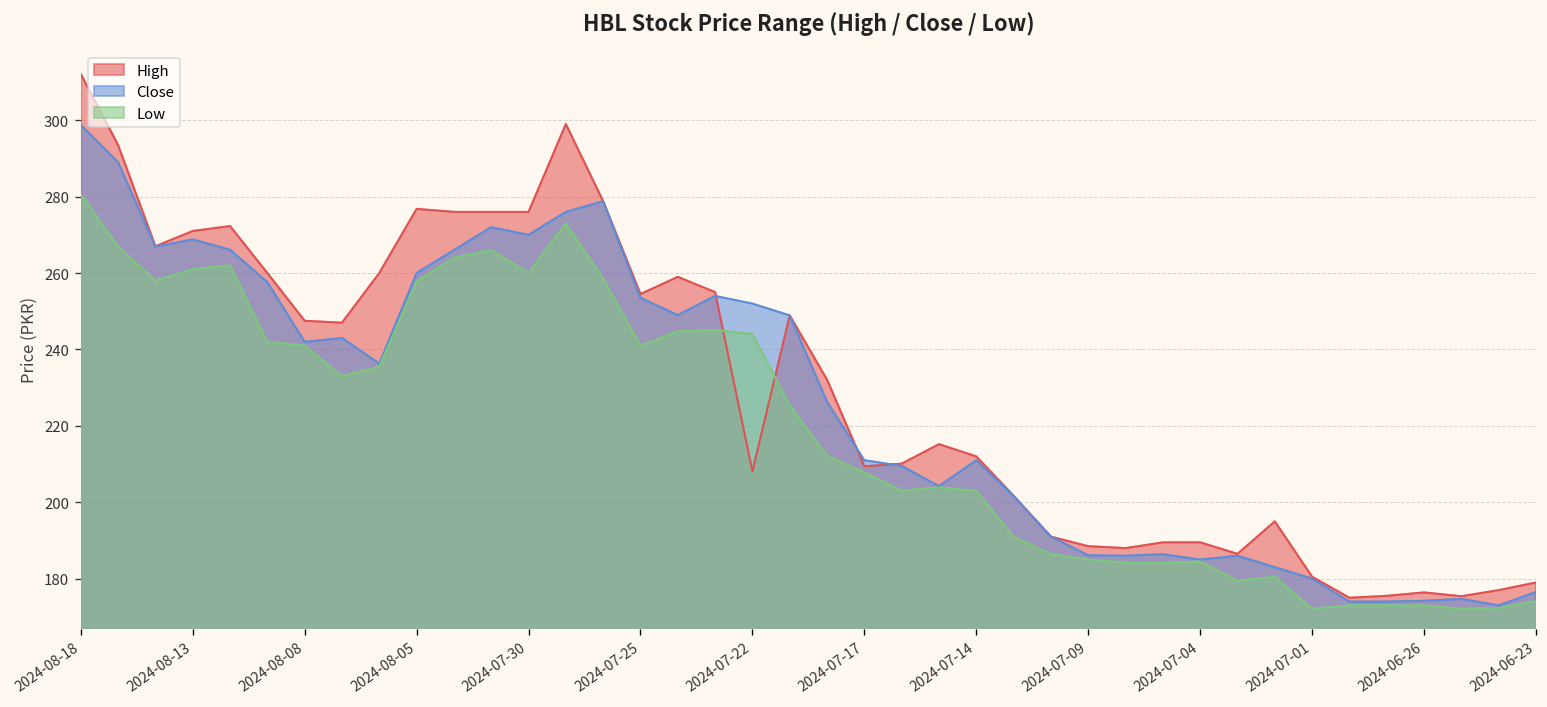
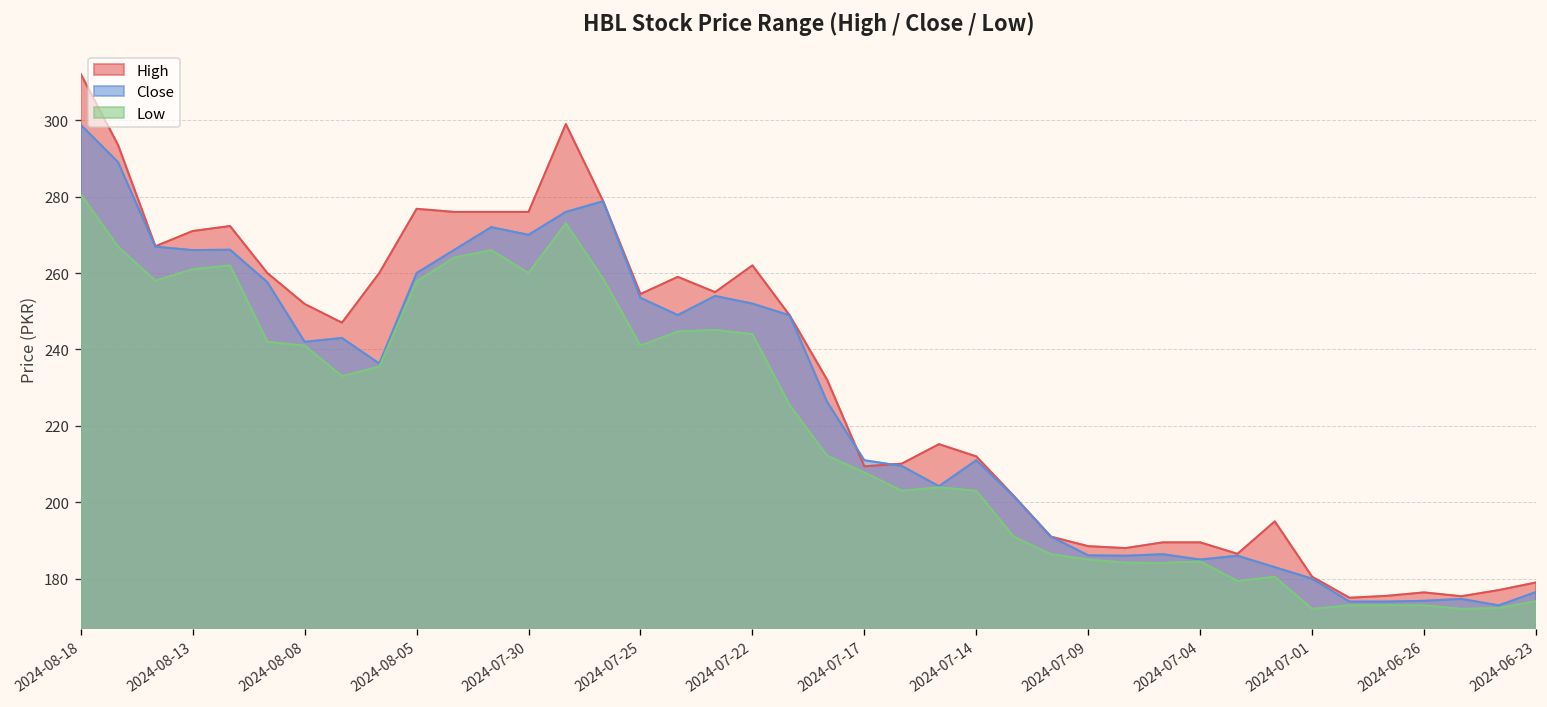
  {
    "High": {
      "2024-08-18": 312,
      "2024-08-13": 271,
-     "2024-08-08": 248,
+     "2024-08-08": 252,
      "2024-08-05": 277,
      "2024-07-30": 276,
      "2024-07-25": 255,
-     "2024-07-22": 208,
+     "2024-07-22": 262,
      "2024-07-17": 209,
      "2024-07-14": 212,
      "2024-07-09": 189,
      "2024-07-04": 190,
      "2024-06-26": 176,
      "2024-06-23": 179
    },
    "Close": {
      "2024-08-18": 299,
-     "2024-08-13": 269,
+     "2024-08-13": 266,
      "2024-08-08": 242,
      "2024-08-05": 260,
      "2024-07-30": 270,
      "2024-07-25": 254,
      "2024-07-22": 252,
      "2024-07-17": 211,
      "2024-07-14": 211,
      "2024-07-09": 186,
      "2024-06-26": 174,
      "2024-06-23": 177
    },
    "Low": {
      "2024-08-18": 281,
      "2024-08-13": 261,
      "2024-08-08": 241,
      "2024-08-05": 258,
      "2024-07-30": 260,
      "2024-07-25": 241,
      "2024-07-22": 244,
      "2024-07-17": 208,
      "2024-07-14": 203,
      "2024-07-09": 185,
      "2024-07-01": 172,
      "2024-06-26": 173,
      "2024-06-23": 174
    }
  }
